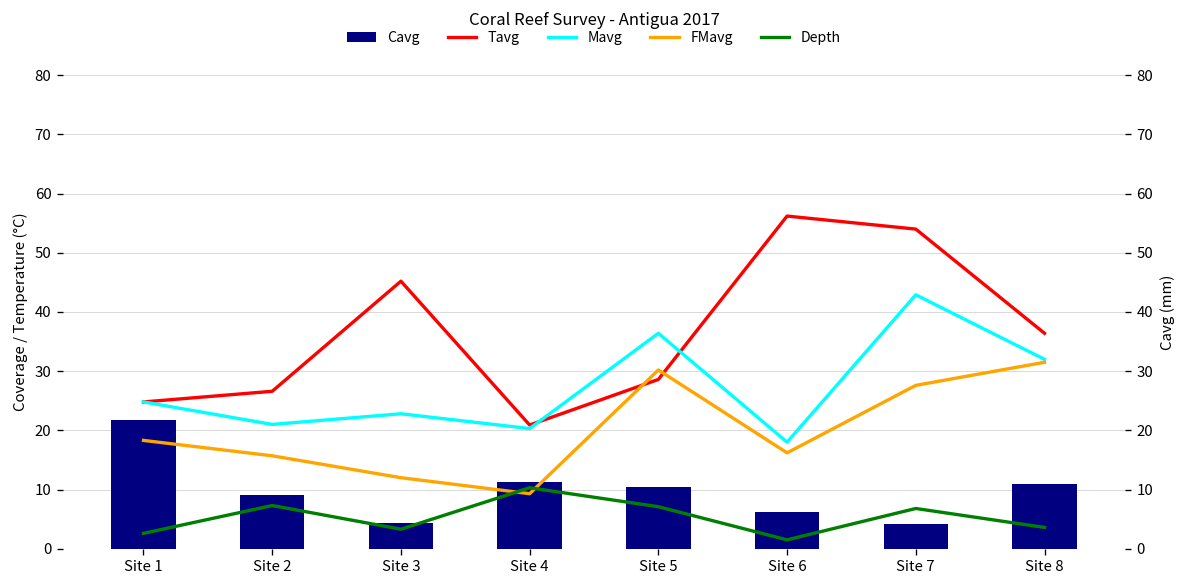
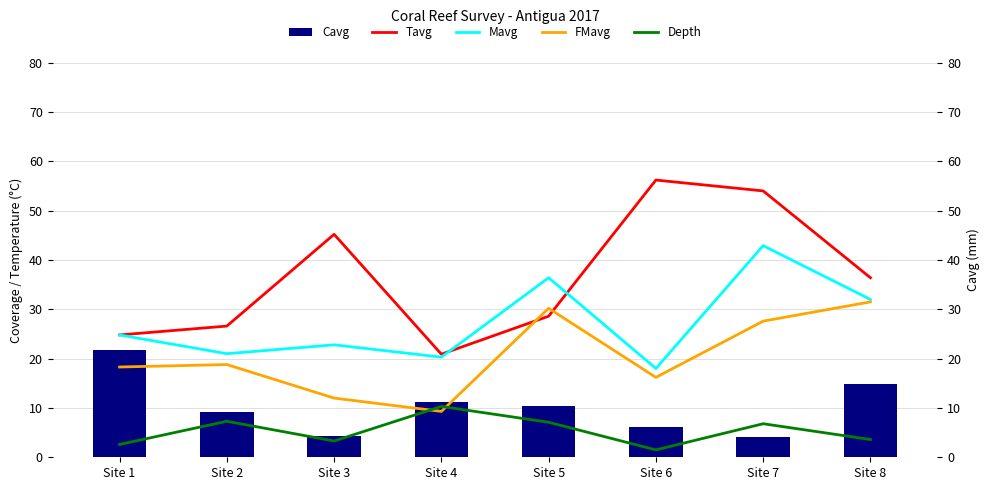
  {
    "Cavg": {
      "Site 1": 22,
      "Site 2": 9,
      "Site 3": 4,
      "Site 4": 11,
      "Site 5": 10,
      "Site 6": 6,
      "Site 7": 4,
-     "Site 8": 11
+     "Site 8": 15
    },
    "Tavg": {
      "Site 2": 27,
      "Site 3": 45,
      "Site 4": 21,
      "Site 5": 29,
      "Site 6": 56,
      "Site 7": 54,
      "Site 8": 36
    },
    "Mavg": {
      "Site 2": 21,
      "Site 3": 23,
      "Site 4": 20,
      "Site 5": 36,
      "Site 6": 18,
      "Site 7": 43
    },
    "FMavg": {
      "Site 1": 18,
-     "Site 2": 16,
+     "Site 2": 19,
      "Site 3": 12,
      "Site 4": 9,
      "Site 5": 30,
      "Site 6": 16,
      "Site 7": 28
    },
    "Depth": {
      "Site 1": 3,
      "Site 2": 7,
      "Site 3": 3,
      "Site 4": 10,
      "Site 5": 7,
      "Site 6": 2,
      "Site 7": 7,
      "Site 8": 4
    }
  }
